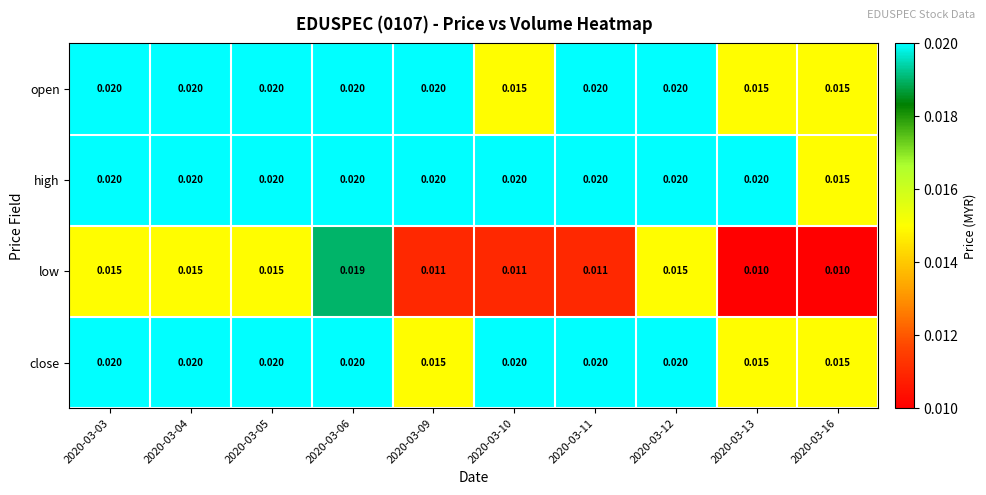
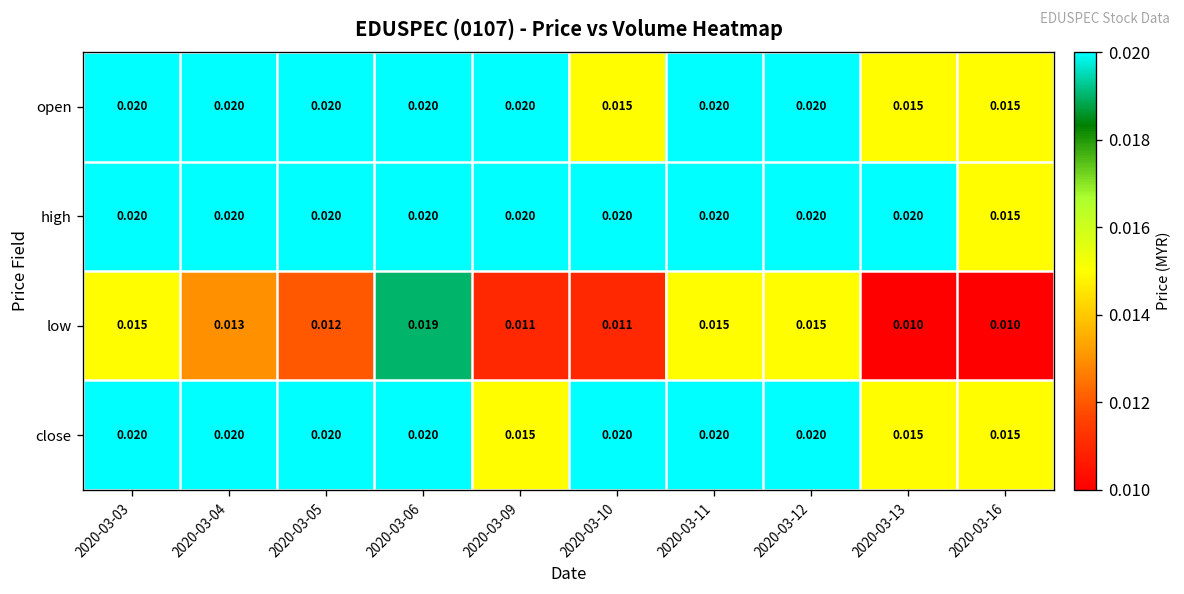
  {
    "open": {
      "2020-03-03": 0.020,
      "2020-03-04": 0.020,
      "2020-03-05": 0.020,
      "2020-03-06": 0.020,
      "2020-03-09": 0.020,
      "2020-03-10": 0.015,
      "2020-03-11": 0.020,
      "2020-03-12": 0.020,
      "2020-03-13": 0.015,
      "2020-03-16": 0.015
    },
    "high": {
      "2020-03-03": 0.020,
      "2020-03-04": 0.020,
      "2020-03-05": 0.020,
      "2020-03-06": 0.020,
      "2020-03-09": 0.020,
      "2020-03-10": 0.020,
      "2020-03-11": 0.020,
      "2020-03-12": 0.020,
      "2020-03-13": 0.020,
      "2020-03-16": 0.015
    },
    "low": {
      "2020-03-03": 0.015,
-     "2020-03-04": 0.015,
-     "2020-03-05": 0.015,
+     "2020-03-04": 0.013,
+     "2020-03-05": 0.012,
      "2020-03-06": 0.019,
      "2020-03-09": 0.011,
      "2020-03-10": 0.011,
-     "2020-03-11": 0.011,
+     "2020-03-11": 0.015,
      "2020-03-12": 0.015,
      "2020-03-13": 0.010,
      "2020-03-16": 0.010
    },
    "close": {
      "2020-03-03": 0.020,
      "2020-03-04": 0.020,
      "2020-03-05": 0.020,
      "2020-03-06": 0.020,
      "2020-03-09": 0.015,
      "2020-03-10": 0.020,
      "2020-03-11": 0.020,
      "2020-03-12": 0.020,
      "2020-03-13": 0.015,
      "2020-03-16": 0.015
    }
  }
